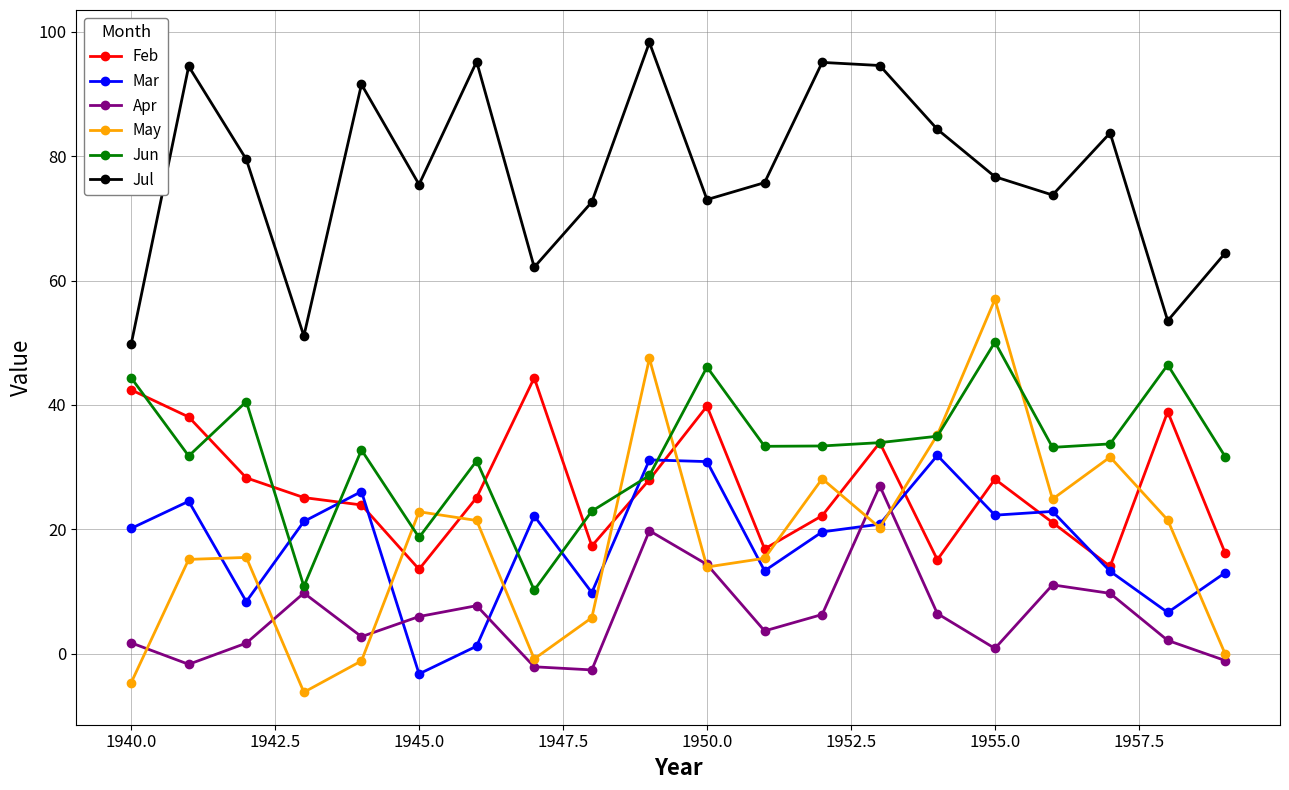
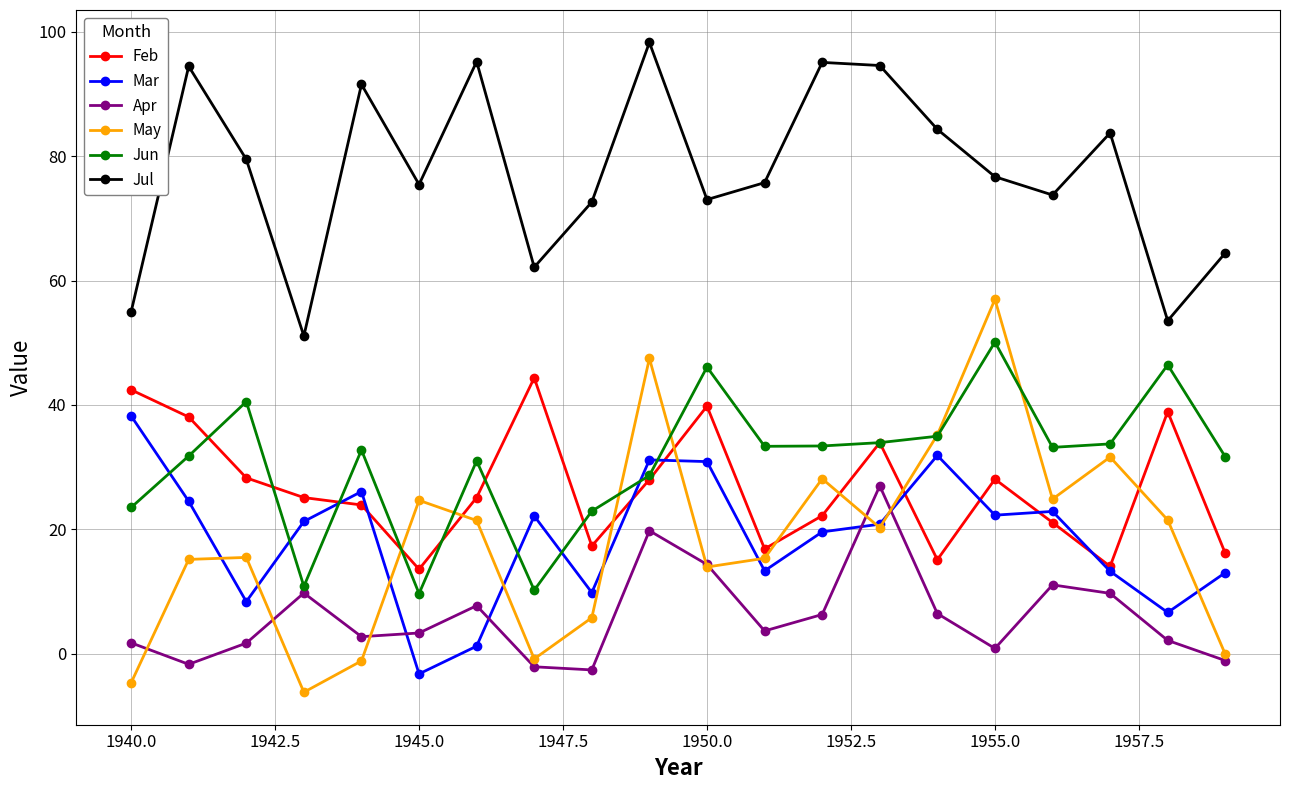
  {
    "Feb": {
      "1940.0": 42,
      "1945.0": 14,
      "1950.0": 40,
      "1955.0": 28
    },
    "Mar": {
-     "1940.0": 20,
+     "1940.0": 38,
      "1945.0": -3,
      "1950.0": 31,
      "1955.0": 22
    },
    "Apr": {
      "1940.0": 2,
-     "1945.0": 6,
+     "1945.0": 3,
      "1955.0": 1
    },
    "May": {
      "1940.0": -5,
-     "1945.0": 23,
+     "1945.0": 25,
      "1955.0": 57
    },
    "Jun": {
-     "1940.0": 44,
-     "1945.0": 19,
+     "1940.0": 24,
+     "1945.0": 10,
      "1950.0": 46,
      "1955.0": 50
    },
    "Jul": {
-     "1940.0": 50,
+     "1940.0": 55,
      "1945.0": 75,
      "1950.0": 73,
      "1955.0": 77
    }
  }
